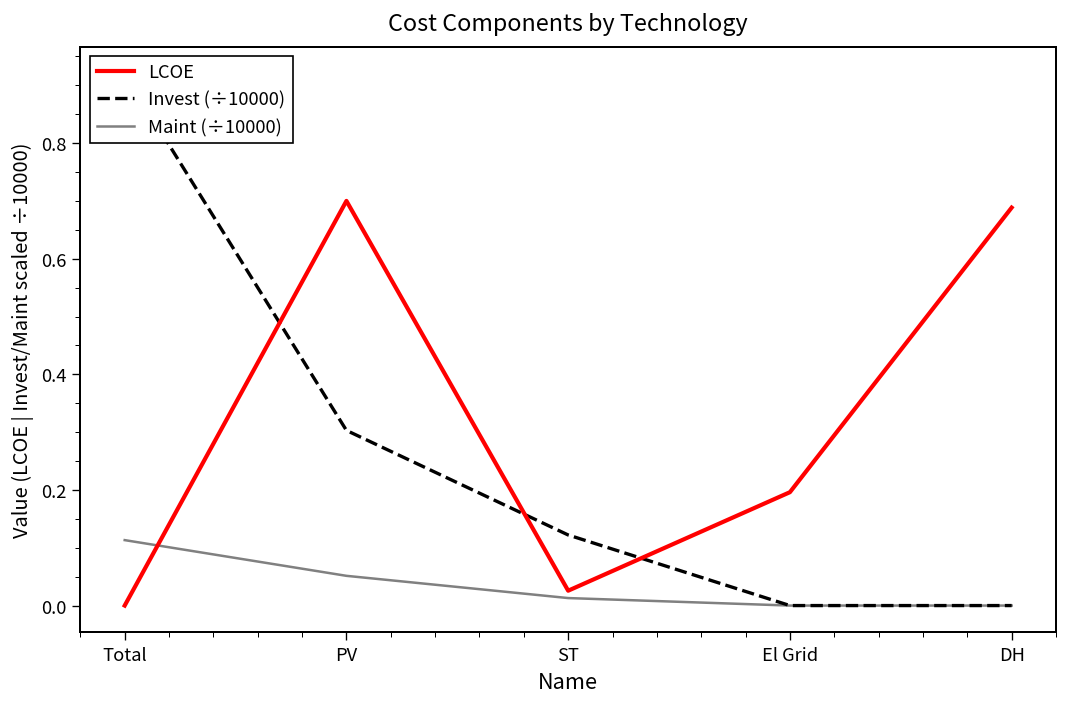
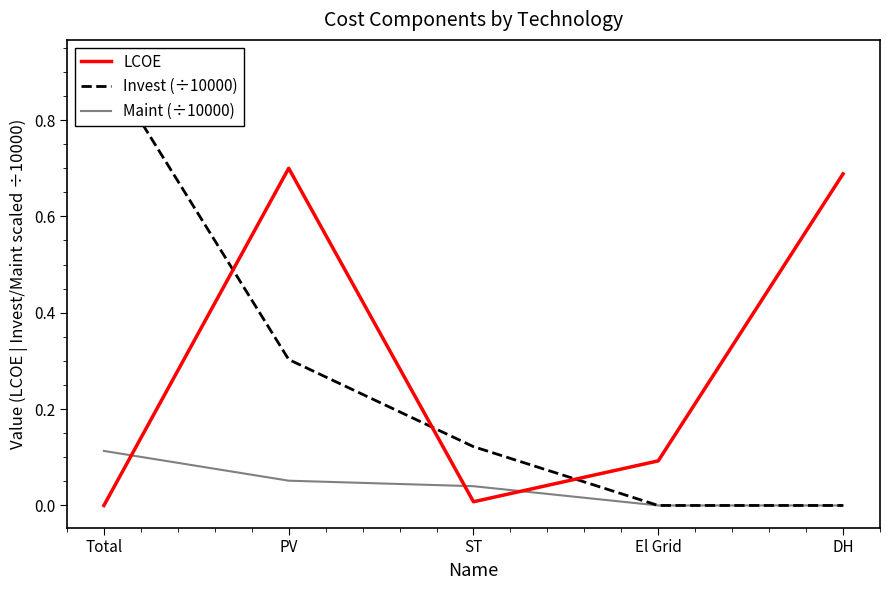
  {
    "LCOE": {
      "Total": 0.00,
      "PV": 0.70,
-     "ST": 0.03,
-     "El Grid": 0.20,
+     "ST": 0.01,
+     "El Grid": 0.09,
      "DH": 0.69
    },
    "Invest (÷10000)": {
      "PV": 0.30,
      "ST": 0.12
    },
    "Maint (÷10000)": {
      "Total": 0.11,
      "PV": 0.05,
-     "ST": 0.01
+     "ST": 0.04
    }
  }
